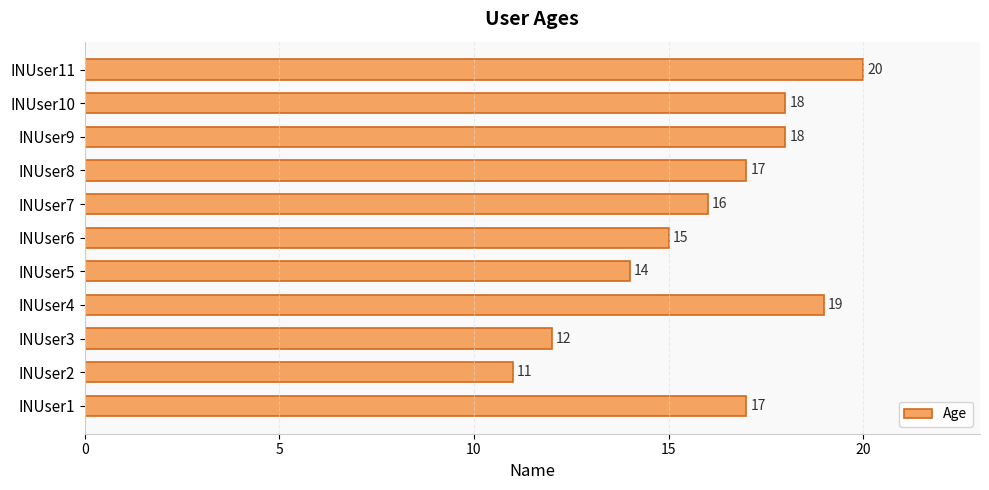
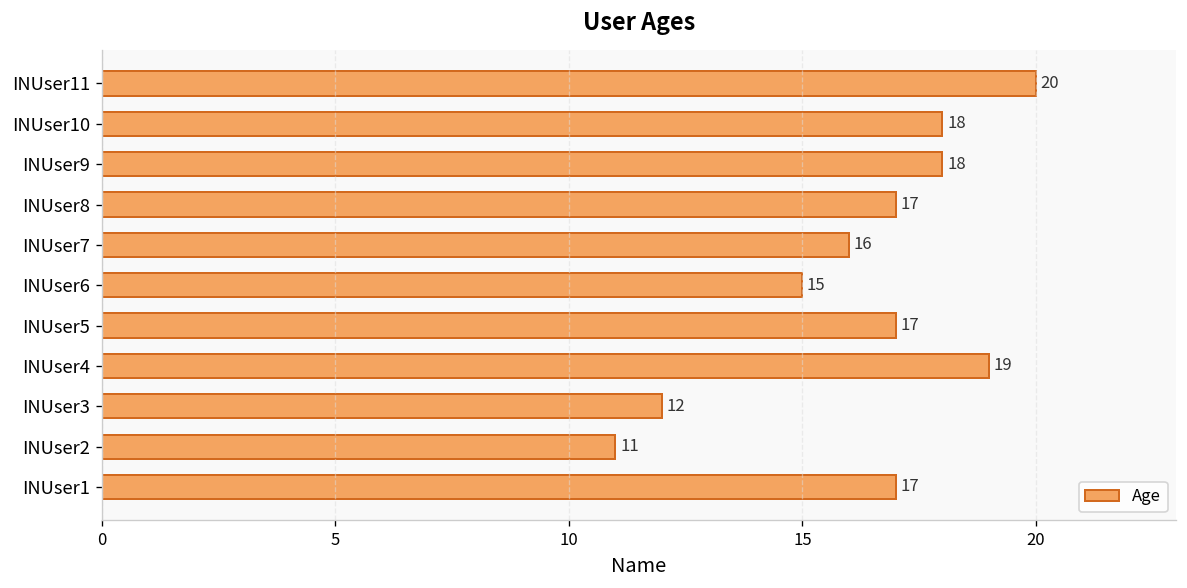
  {
    "INUser11": 20,
    "INUser10": 18,
    "INUser9": 18,
    "INUser8": 17,
    "INUser7": 16,
    "INUser6": 15,
-   "INUser5": 14,
+   "INUser5": 17,
    "INUser4": 19,
    "INUser3": 12,
    "INUser2": 11,
    "INUser1": 17
  }
